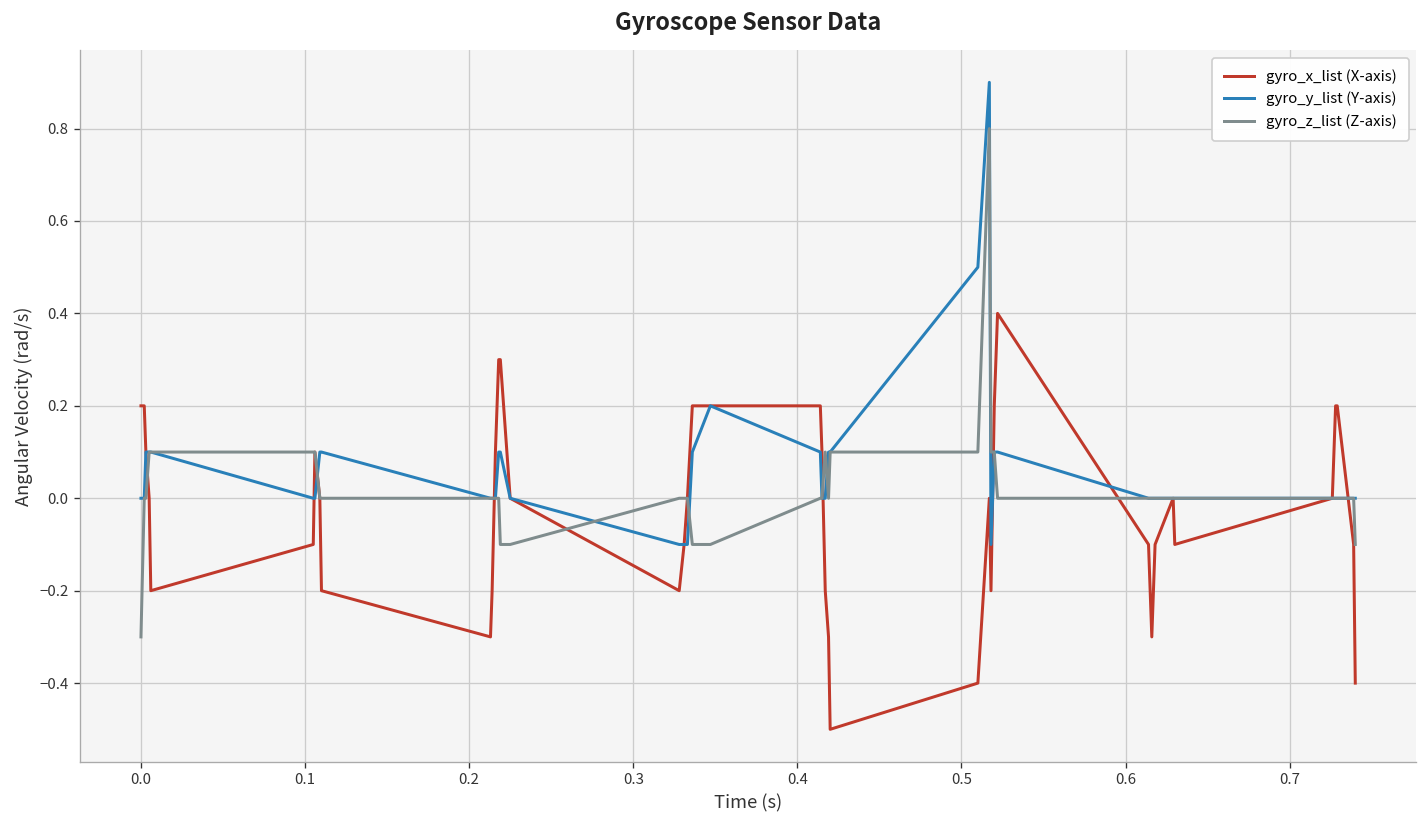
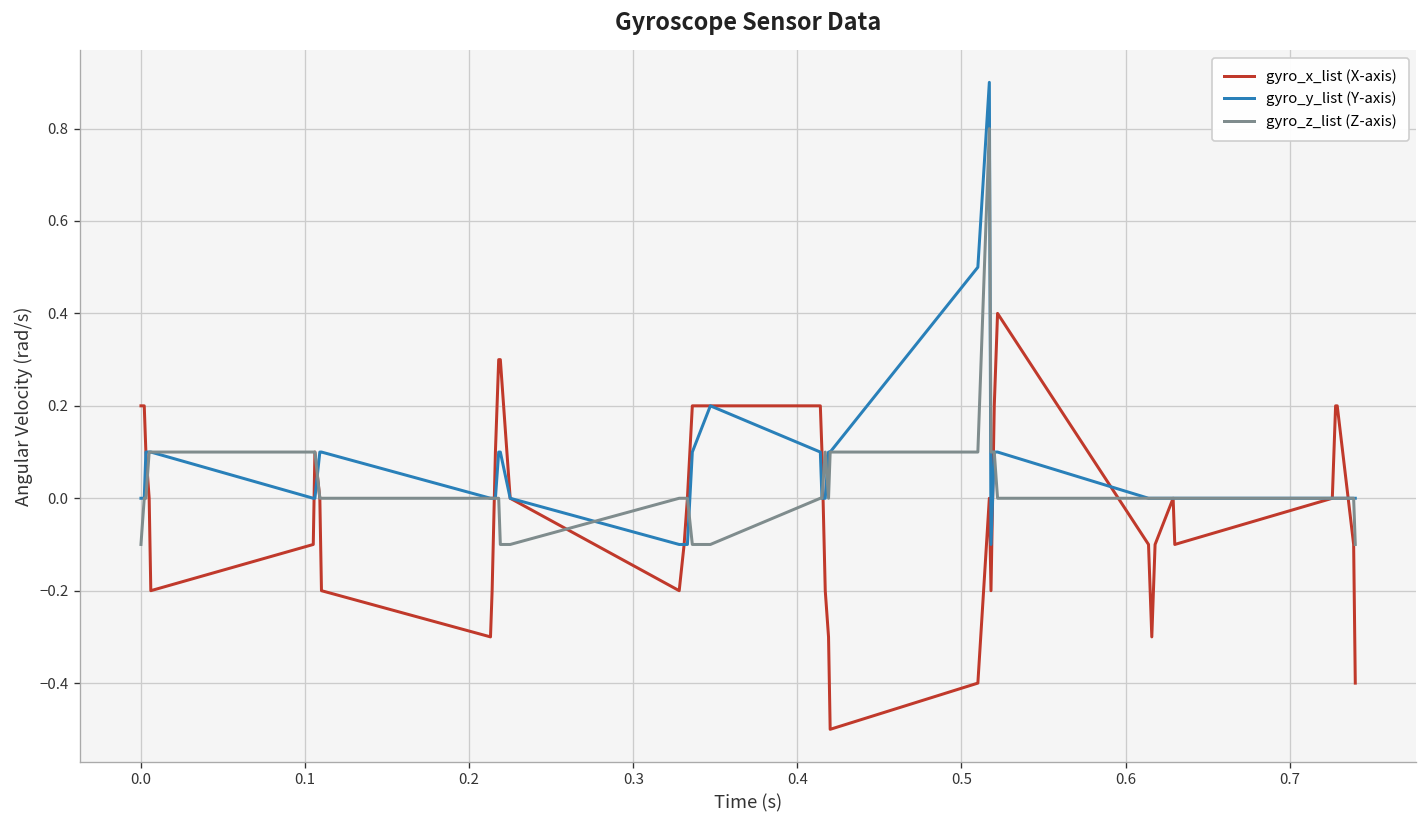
  {
    "gyro_x_list (X-axis)": {
      "0.0": 0.2
    },
    "gyro_y_list (Y-axis)": {
      "0.0": 0.0
    },
    "gyro_z_list (Z-axis)": {
-     "0.0": -0.3
+     "0.0": -0.1
    }
  }
